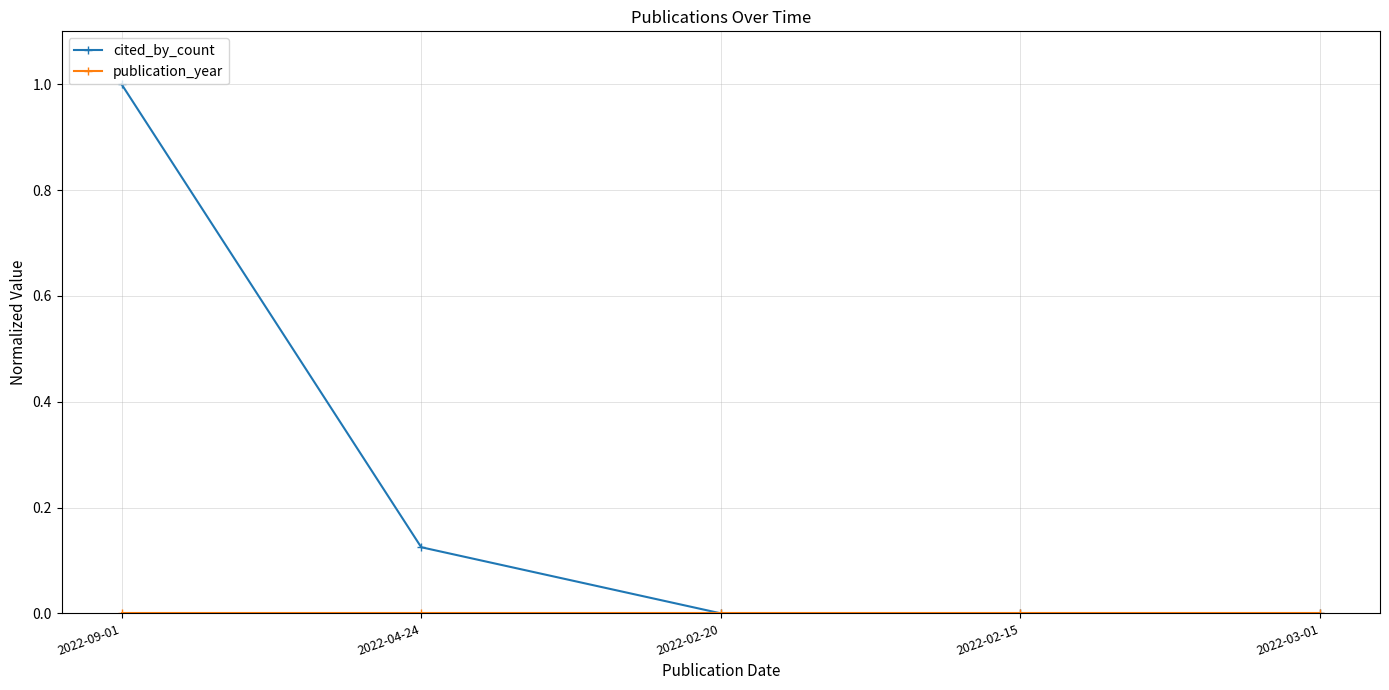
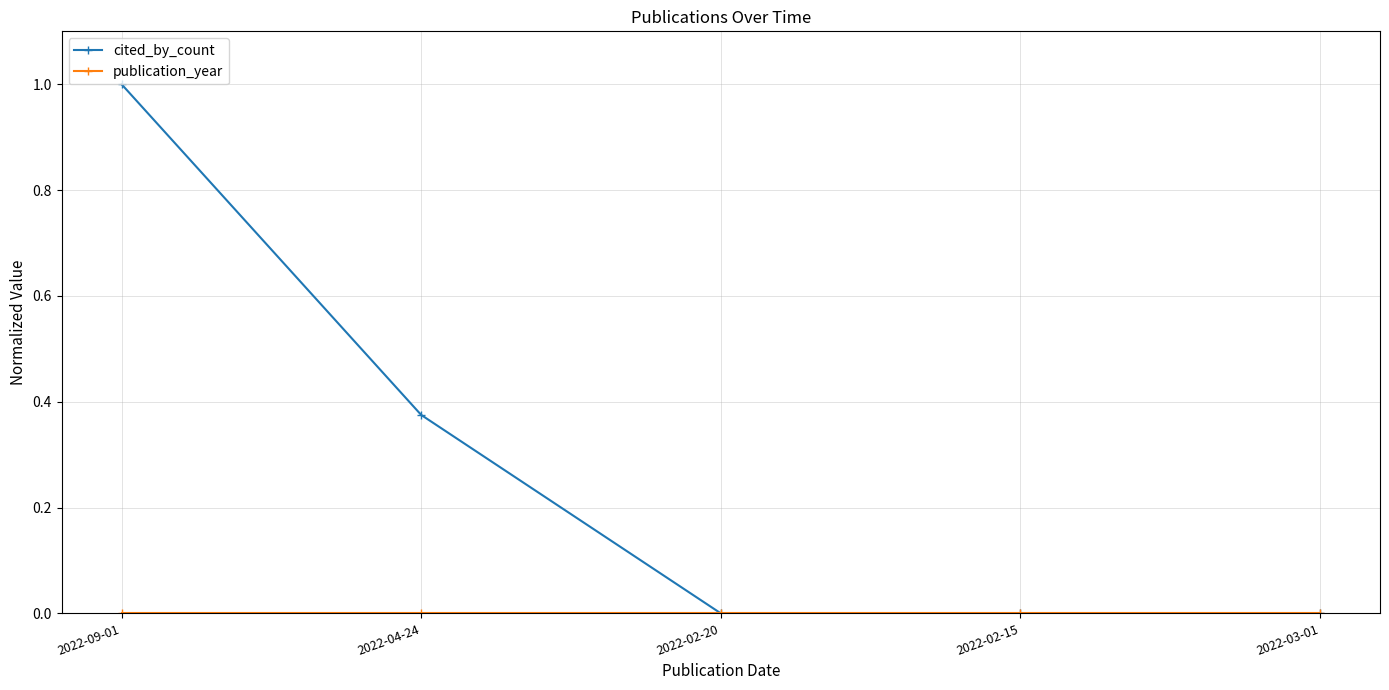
  {
    "cited_by_count": {
-     "2022-04-24": 0.13
+     "2022-04-24": 0.38
    },
    "publication_year": {
      "2022-09-01": 0.00,
      "2022-04-24": 0.00
    }
  }
